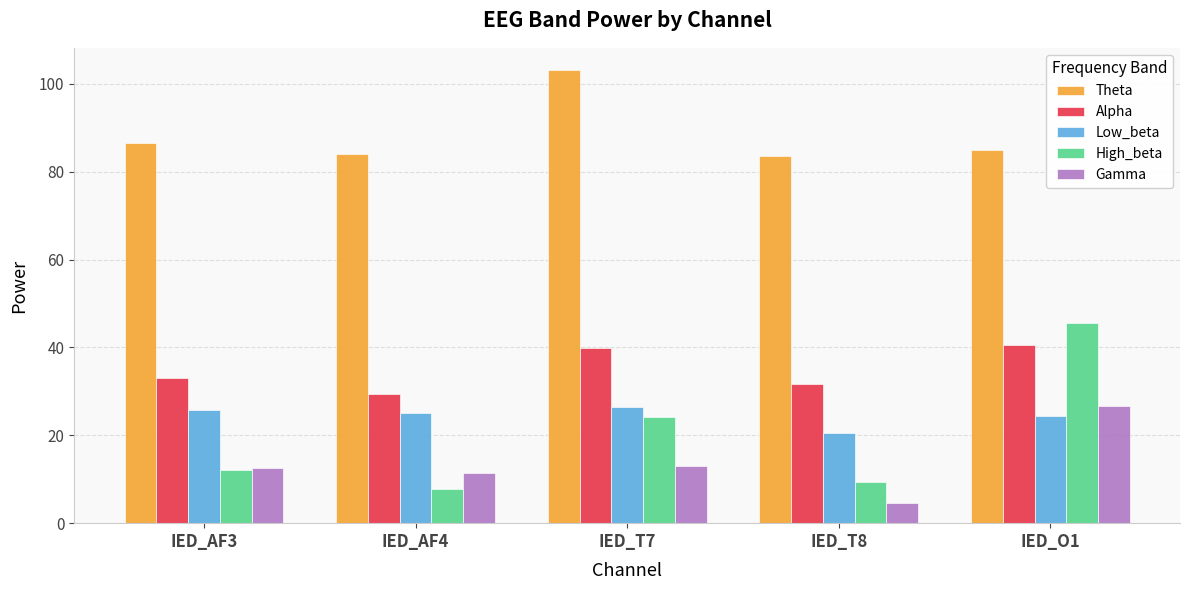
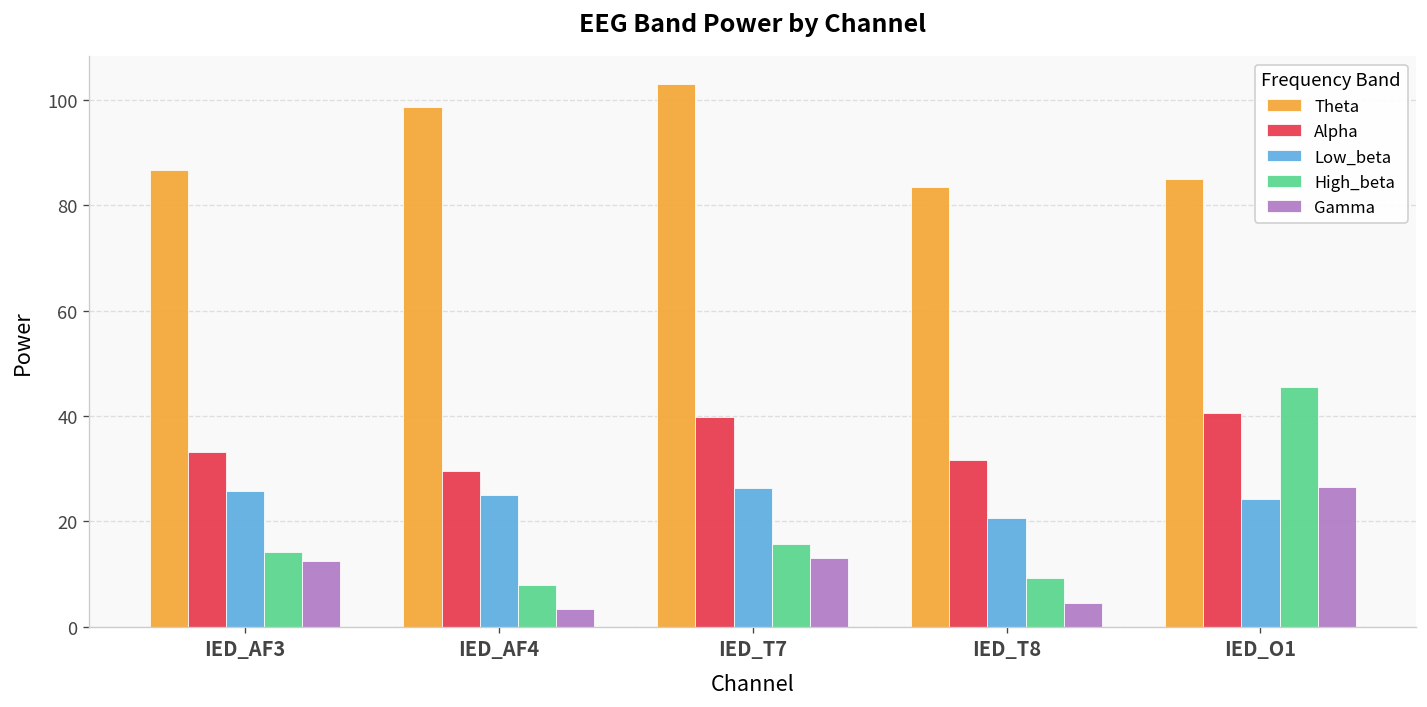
  {
    "Theta": {
      "IED_AF3": 87,
-     "IED_AF4": 84,
+     "IED_AF4": 99,
      "IED_T7": 103,
      "IED_T8": 84,
      "IED_O1": 85
    },
    "Alpha": {
      "IED_AF3": 33,
      "IED_AF4": 30,
      "IED_T7": 40,
      "IED_T8": 32,
      "IED_O1": 41
    },
    "Low_beta": {
      "IED_AF3": 26,
      "IED_AF4": 25,
      "IED_T7": 26,
      "IED_T8": 21,
      "IED_O1": 24
    },
    "High_beta": {
-     "IED_AF3": 12,
+     "IED_AF3": 14,
      "IED_AF4": 8,
-     "IED_T7": 24,
+     "IED_T7": 16,
      "IED_T8": 9,
      "IED_O1": 46
    },
    "Gamma": {
      "IED_AF3": 13,
-     "IED_AF4": 11,
+     "IED_AF4": 3,
      "IED_T7": 13,
      "IED_T8": 5,
      "IED_O1": 27
    }
  }
